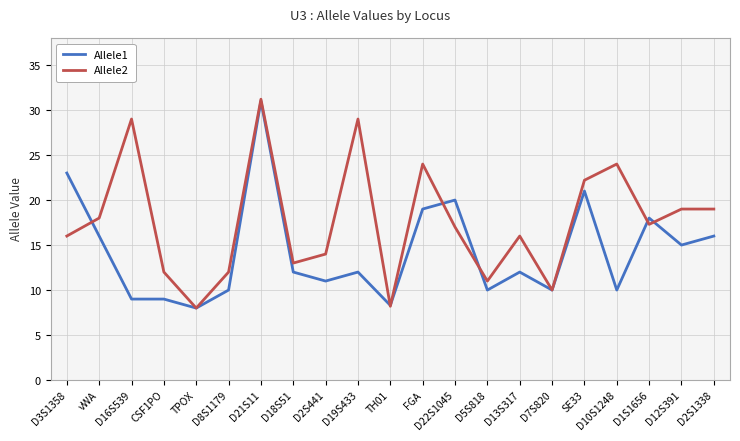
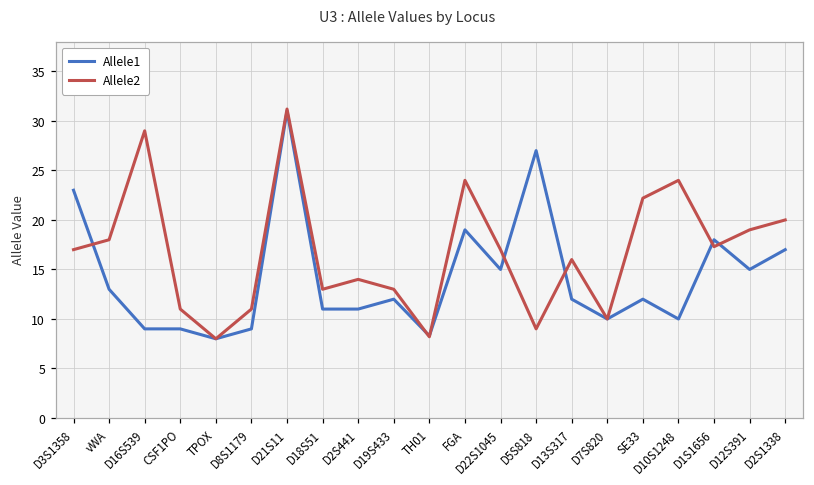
  {
    "Allele1": {
      "D3S1358": 23,
-     "vWA": 16,
+     "vWA": 13,
      "D16S539": 9,
      "CSF1PO": 9,
-     "D8S1179": 10,
-     "D18S51": 12,
+     "D8S1179": 9,
+     "D18S51": 11,
      "D2S441": 11,
      "D19S433": 12,
      "FGA": 19,
-     "D22S1045": 20,
-     "D5S818": 10,
+     "D22S1045": 15,
+     "D5S818": 27,
      "D13S317": 12,
-     "SE33": 21,
+     "SE33": 12,
      "D10S1248": 10,
      "D1S1656": 18,
      "D12S391": 15,
-     "D2S1338": 16
+     "D2S1338": 17
    },
    "Allele2": {
-     "D3S1358": 16,
+     "D3S1358": 17,
      "vWA": 18,
      "D16S539": 29,
-     "CSF1PO": 12,
-     "D8S1179": 12,
+     "CSF1PO": 11,
+     "D8S1179": 11,
      "D18S51": 13,
      "D2S441": 14,
-     "D19S433": 29,
+     "D19S433": 13,
      "FGA": 24,
      "D22S1045": 17,
-     "D5S818": 11,
+     "D5S818": 9,
      "D13S317": 16,
      "SE33": 22,
      "D10S1248": 24,
      "D1S1656": 17,
      "D12S391": 19,
-     "D2S1338": 19
+     "D2S1338": 20
    }
  }
